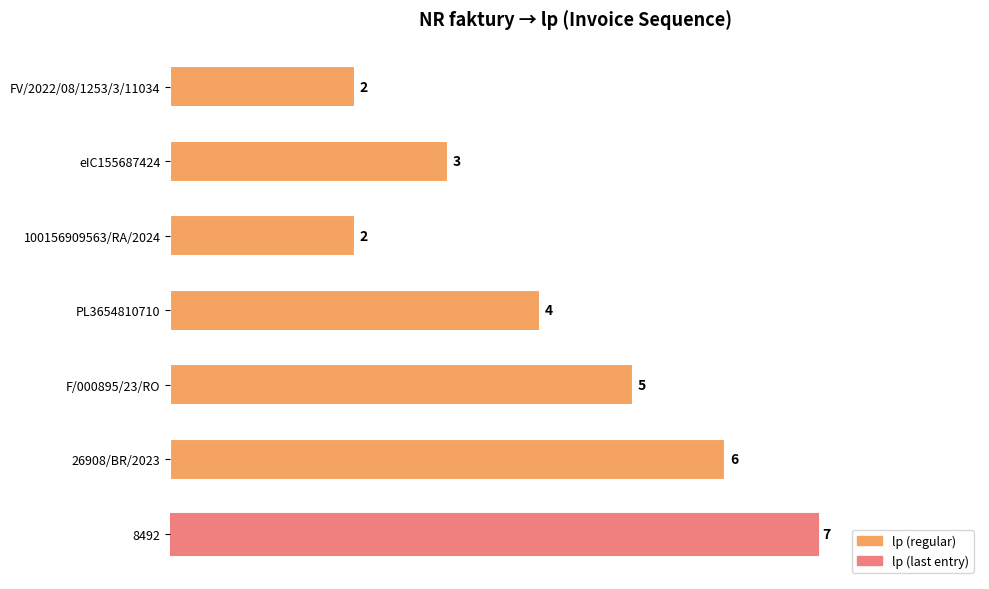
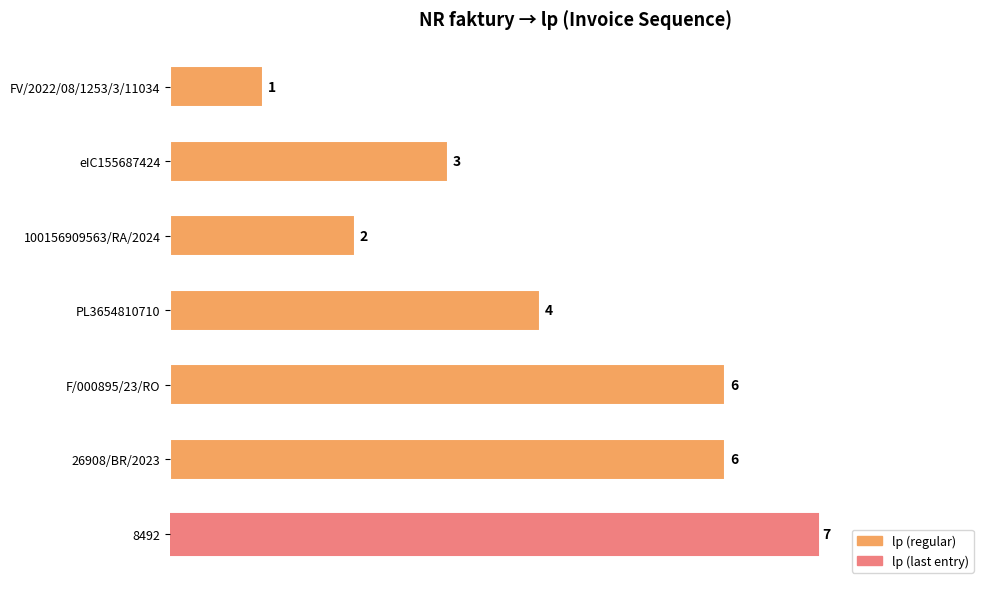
  {
-   "FV/2022/08/1253/3/11034": 2,
+   "FV/2022/08/1253/3/11034": 1,
    "eIC155687424": 3,
    "100156909563/RA/2024": 2,
    "PL3654810710": 4,
-   "F/000895/23/RO": 5,
+   "F/000895/23/RO": 6,
    "26908/BR/2023": 6,
    "8492": 7
  }
